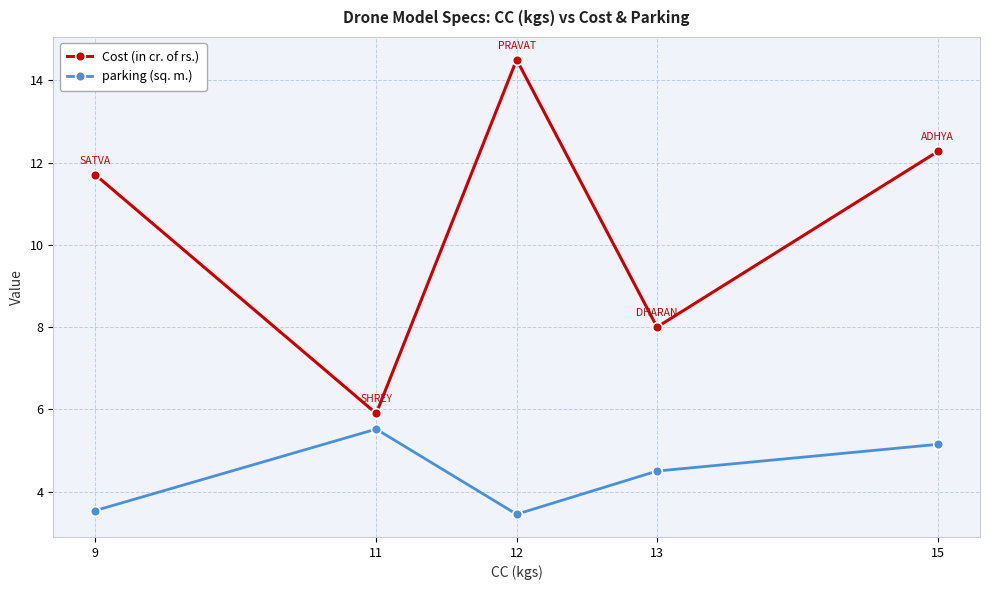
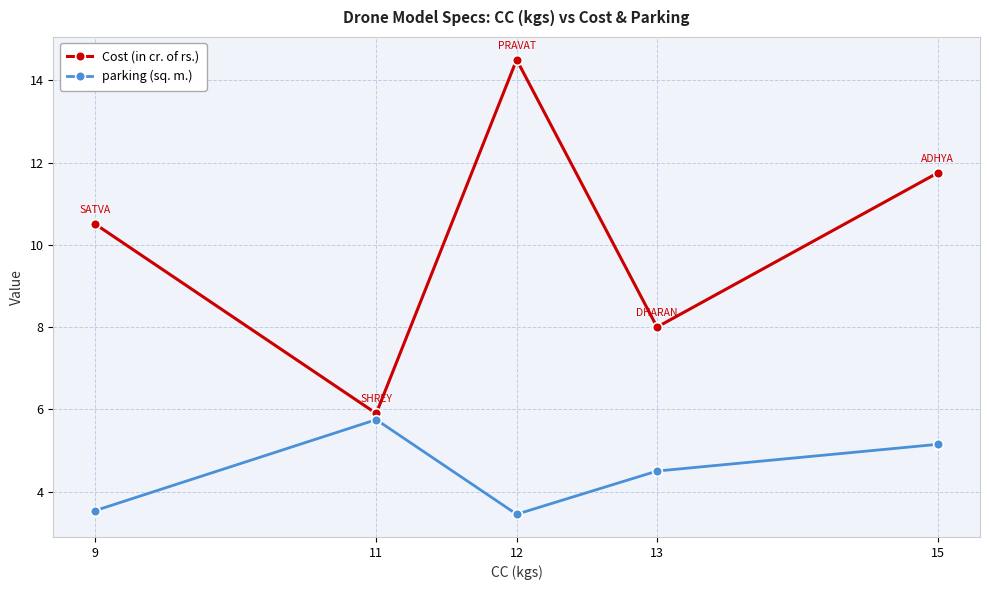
  {
    "Cost (in cr. of rs.)": {
-     "9": 11.7,
+     "9": 10.5,
      "11": 5.9,
      "12": 14.5,
      "13": 8.0,
-     "15": 12.3
+     "15": 11.8
    },
    "parking (sq. m.)": {
      "9": 3.5,
-     "11": 5.5,
+     "11": 5.8,
      "12": 3.5,
      "13": 4.5,
      "15": 5.2
    }
  }
